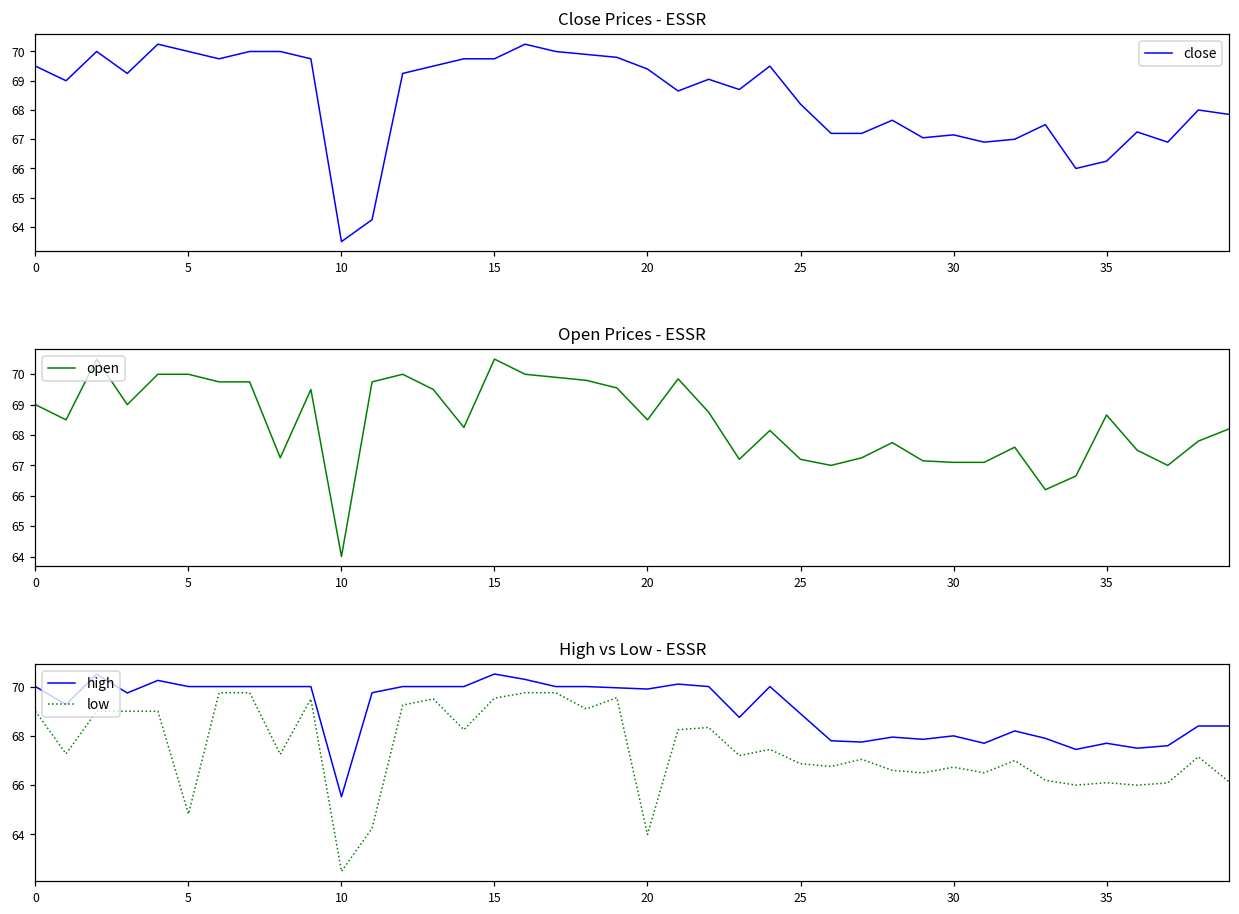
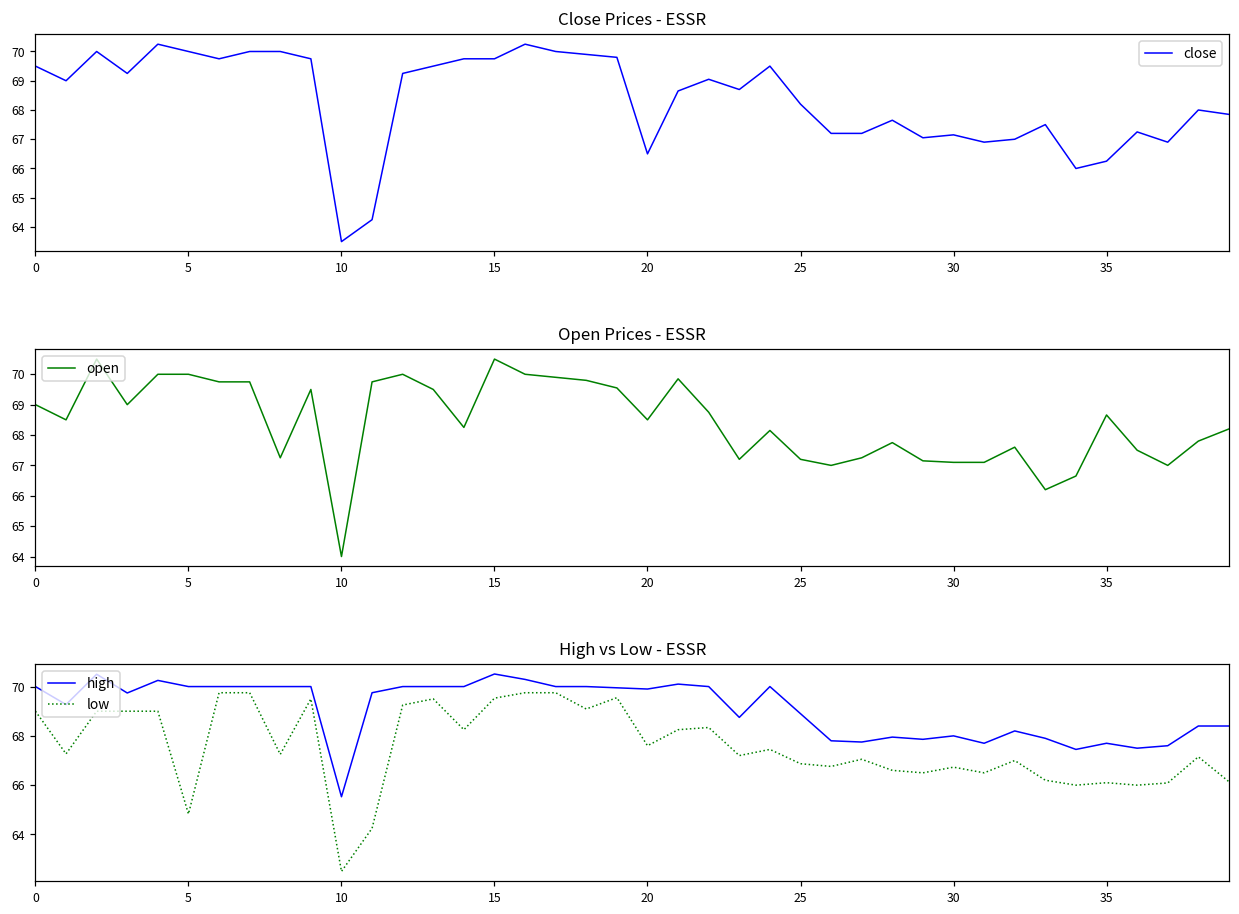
  {
    "Close Prices - ESSR": {
      "0": 69.5,
      "5": 70.0,
      "10": 63.5,
      "15": 69.8,
-     "20": 69.4,
+     "20": 66.5,
      "25": 68.2,
      "30": 67.2,
      "35": 66.3
    },
    "Open Prices - ESSR": {
      "0": 69.0,
      "5": 70.0,
      "10": 64.0,
      "15": 70.5,
      "20": 68.5,
      "25": 67.2,
      "30": 67.1,
      "35": 68.7
    },
    "High vs Low - ESSR": {
      "high": {
        "0": 70.0,
        "5": 70.0,
        "10": 65.5,
        "15": 70.5,
        "20": 69.9,
        "25": 68.9,
        "30": 68.0,
        "35": 67.7
      },
      "low": {
        "0": 69.0,
        "5": 64.8,
        "10": 62.5,
        "15": 69.5,
-       "20": 64.0,
+       "20": 67.6,
        "25": 66.9,
        "30": 66.7,
        "35": 66.1
      }
    }
  }
